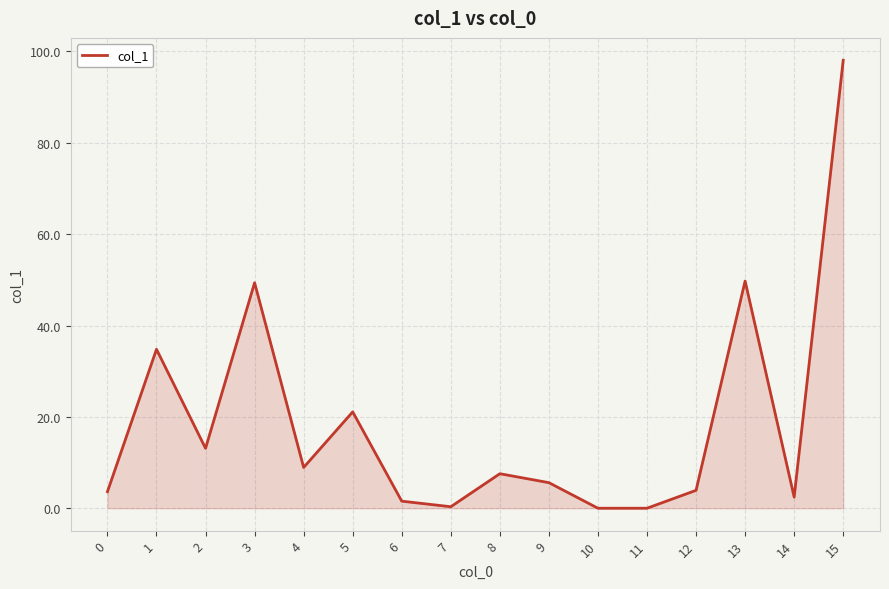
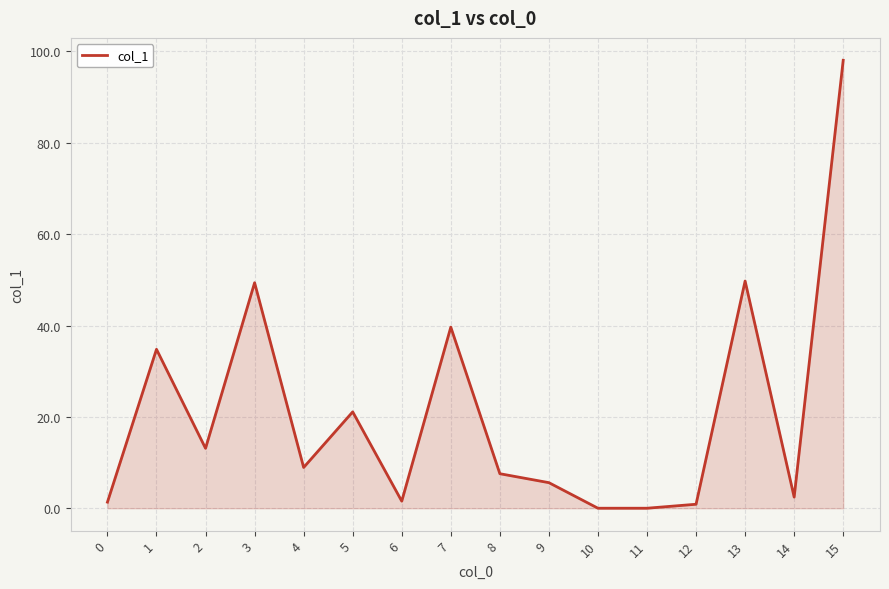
  {
-   "0": 4,
+   "0": 1,
    "1": 35,
    "2": 13,
    "3": 49,
    "4": 9,
    "5": 21,
    "6": 2,
-   "7": 0,
+   "7": 40,
    "8": 8,
    "9": 6,
    "10": 0,
    "11": 0,
-   "12": 4,
+   "12": 1,
    "13": 50,
    "14": 2,
    "15": 98
  }
